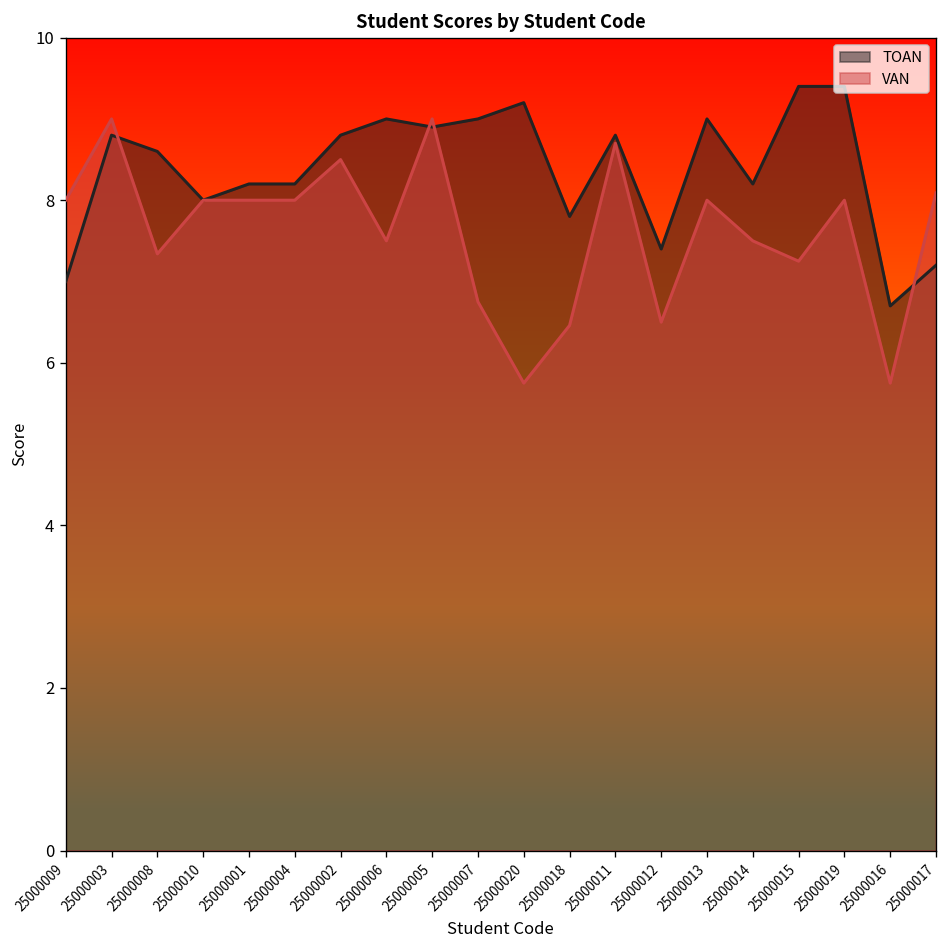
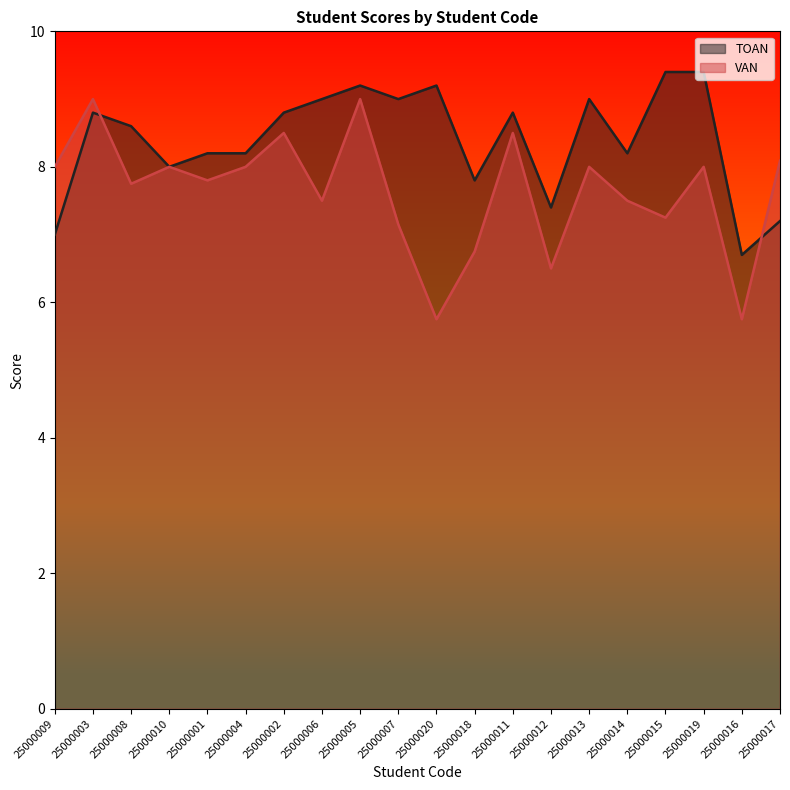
  {
    "TOAN": {
      "25000009": 7.0,
      "25000003": 8.8,
      "25000008": 8.6,
      "25000001": 8.2,
      "25000004": 8.2,
      "25000002": 8.8,
      "25000006": 9.0,
-     "25000005": 8.9,
+     "25000005": 9.2,
      "25000007": 9.0,
      "25000020": 9.2,
      "25000018": 7.8,
      "25000011": 8.8,
      "25000012": 7.4,
      "25000013": 9.0,
      "25000014": 8.2,
      "25000015": 9.4,
      "25000016": 6.7,
      "25000017": 7.2
    },
    "VAN": {
      "25000009": 8.0,
      "25000003": 9.0,
-     "25000008": 7.3,
-     "25000001": 8.0,
+     "25000008": 7.8,
+     "25000001": 7.8,
      "25000004": 8.0,
      "25000002": 8.5,
      "25000006": 7.5,
      "25000005": 9.0,
-     "25000007": 6.8,
+     "25000007": 7.2,
      "25000020": 5.8,
-     "25000018": 6.5,
-     "25000011": 8.7,
+     "25000018": 6.8,
+     "25000011": 8.5,
      "25000012": 6.5,
      "25000013": 8.0,
      "25000014": 7.5,
      "25000015": 7.3,
      "25000019": 8.0,
      "25000016": 5.8,
      "25000017": 8.1
    }
  }
